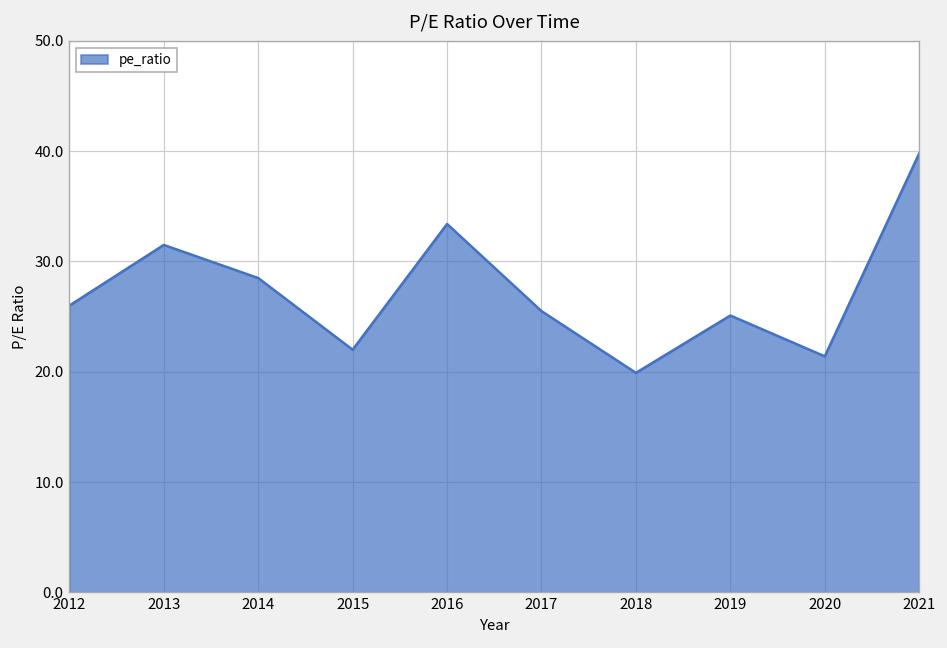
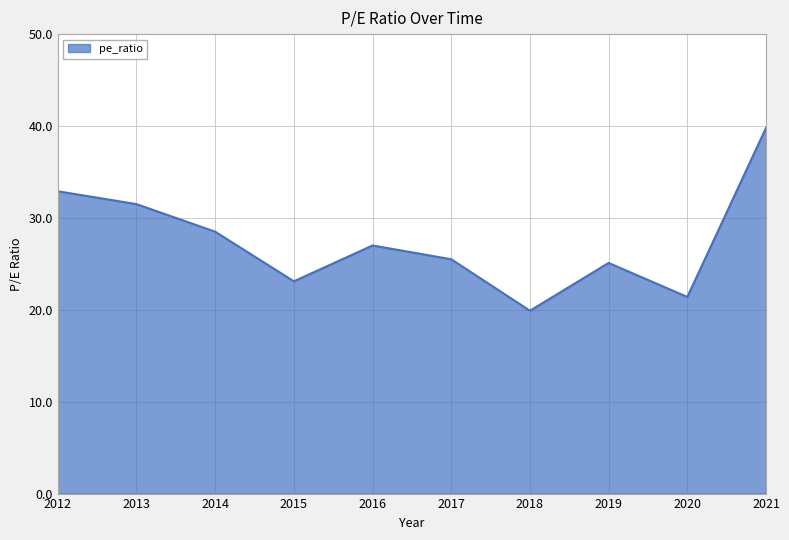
  {
-   "2012": 26,
+   "2012": 33,
    "2013": 32,
    "2014": 29,
-   "2015": 22,
-   "2016": 33,
+   "2015": 23,
+   "2016": 27,
    "2017": 26,
    "2018": 20,
    "2019": 25,
    "2020": 21,
    "2021": 40
  }
